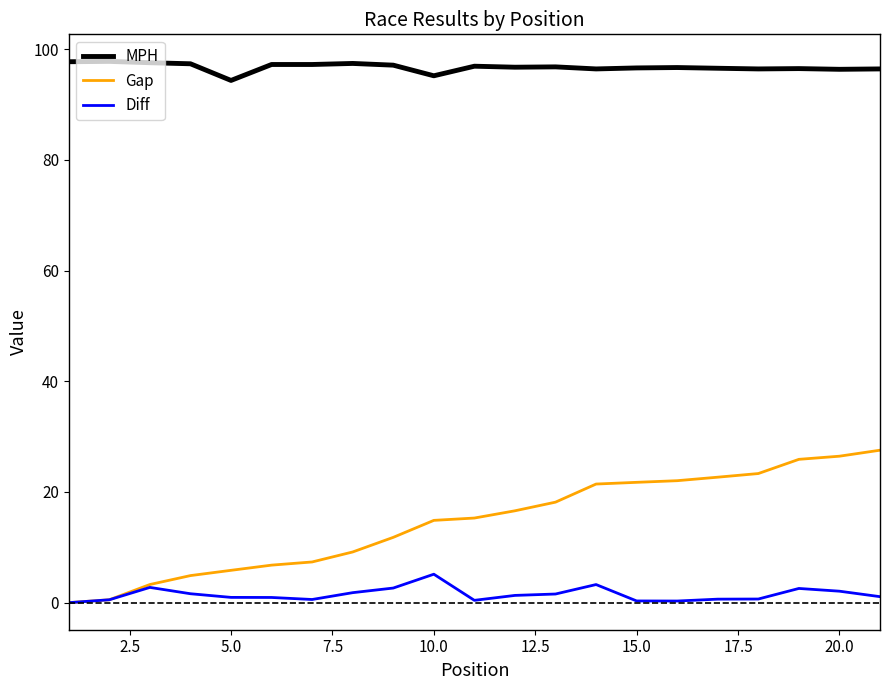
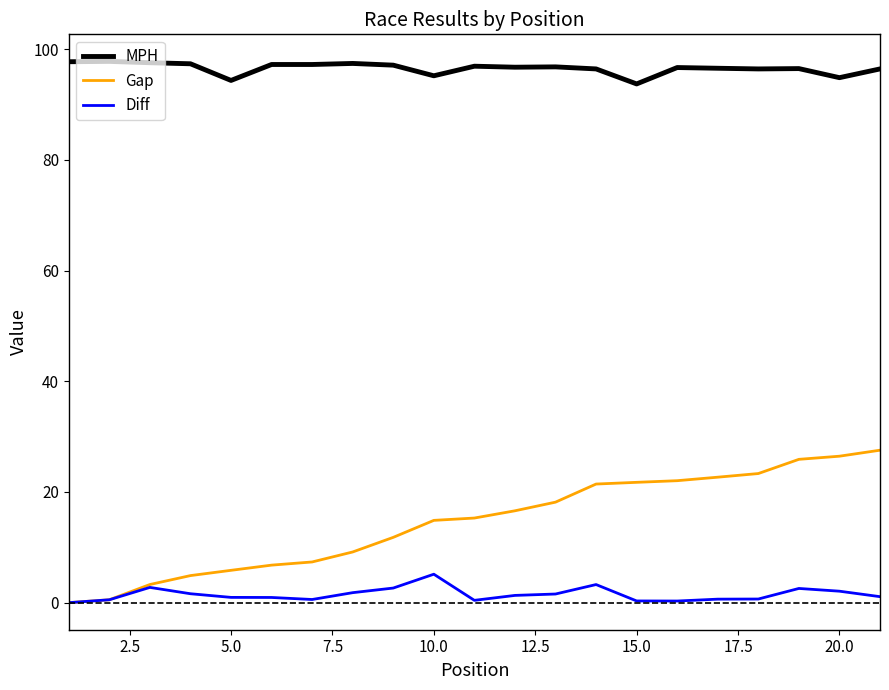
  {
    "MPH": {
      "5.0": 94,
      "10.0": 95,
-     "15.0": 97,
-     "20.0": 96
+     "15.0": 94,
+     "20.0": 95
    },
    "Gap": {
      "5.0": 6,
      "10.0": 15,
      "15.0": 22,
      "20.0": 26
    },
    "Diff": {
      "5.0": 1,
      "10.0": 5,
      "15.0": 0,
      "20.0": 2
    }
  }
